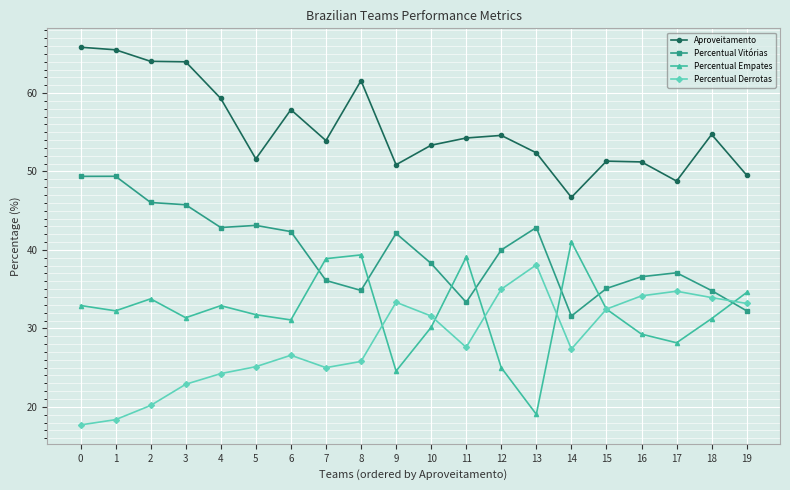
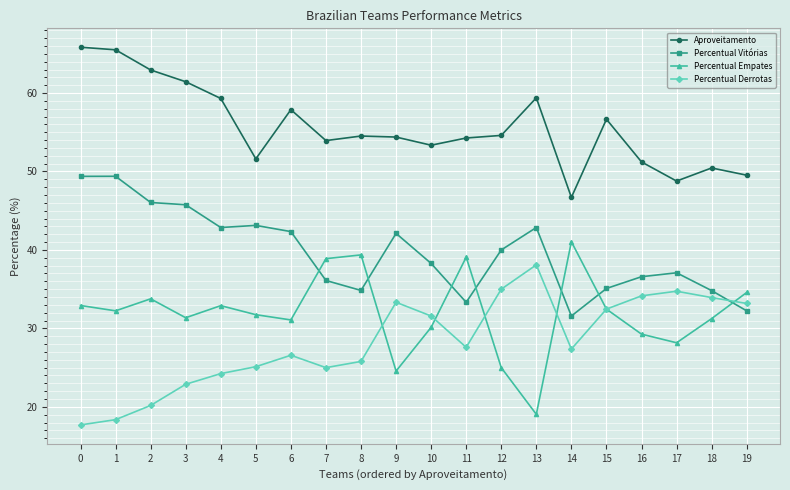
  {
    "Aproveitamento": {
      "0": 66,
      "1": 66,
-     "2": 64,
-     "3": 64,
+     "2": 63,
+     "3": 61,
      "4": 59,
      "5": 52,
      "6": 58,
      "7": 54,
-     "8": 62,
-     "9": 51,
+     "8": 55,
+     "9": 54,
      "10": 53,
      "11": 54,
      "12": 55,
-     "13": 52,
+     "13": 59,
      "14": 47,
-     "15": 51,
+     "15": 57,
      "16": 51,
      "17": 49,
-     "18": 55,
+     "18": 50,
      "19": 50
    }
  }
